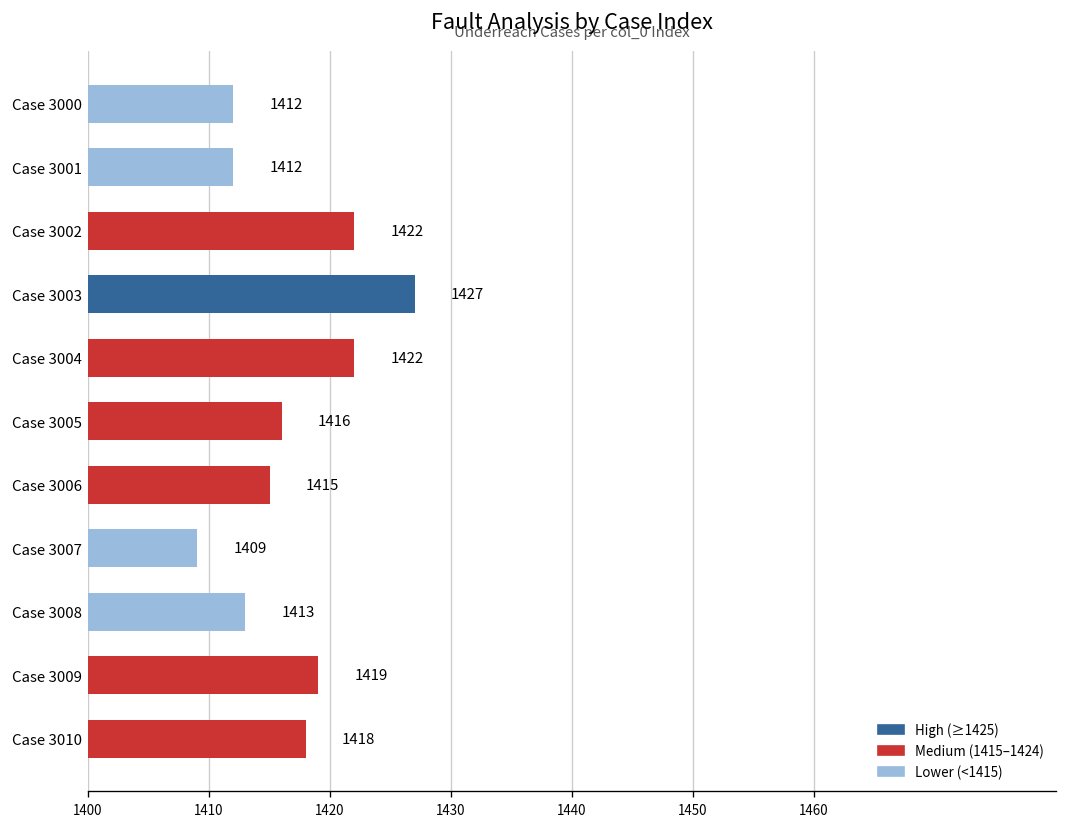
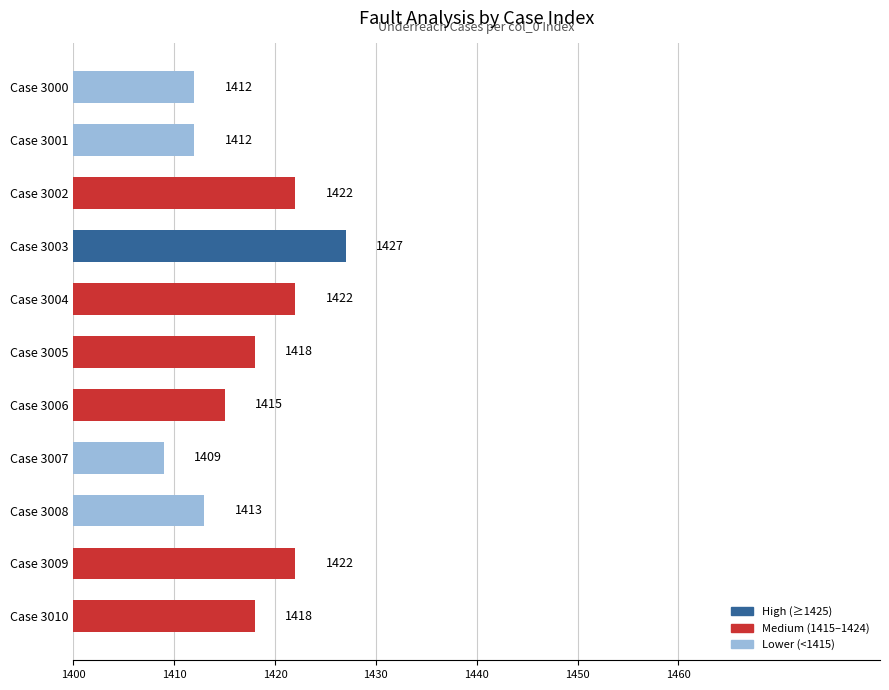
  {
-   "Case 3005": 1416,
-   "Case 3009": 1419
+   "Case 3005": 1418,
+   "Case 3009": 1422
  }
